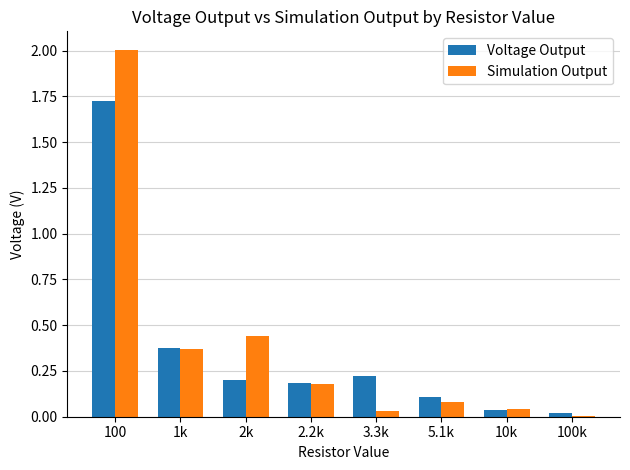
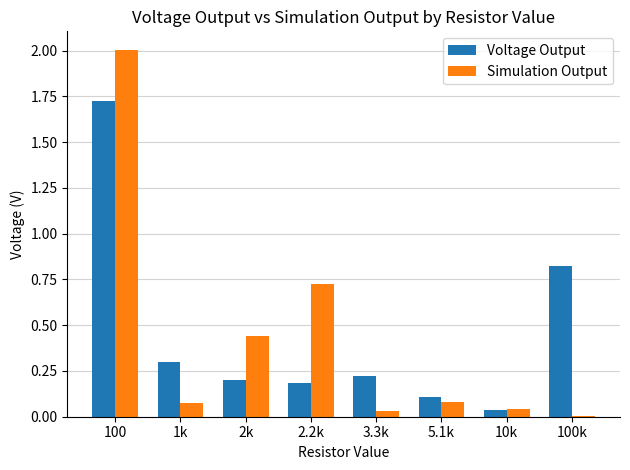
  {
    "Voltage Output": {
      "100": 1.73,
-     "1k": 0.38,
+     "1k": 0.30,
      "2k": 0.20,
      "2.2k": 0.18,
      "3.3k": 0.22,
      "5.1k": 0.11,
      "10k": 0.04,
-     "100k": 0.02
+     "100k": 0.82
    },
    "Simulation Output": {
      "100": 2.01,
-     "1k": 0.37,
+     "1k": 0.07,
      "2k": 0.44,
-     "2.2k": 0.18,
+     "2.2k": 0.72,
      "3.3k": 0.03,
      "5.1k": 0.08,
      "10k": 0.04
    }
  }
